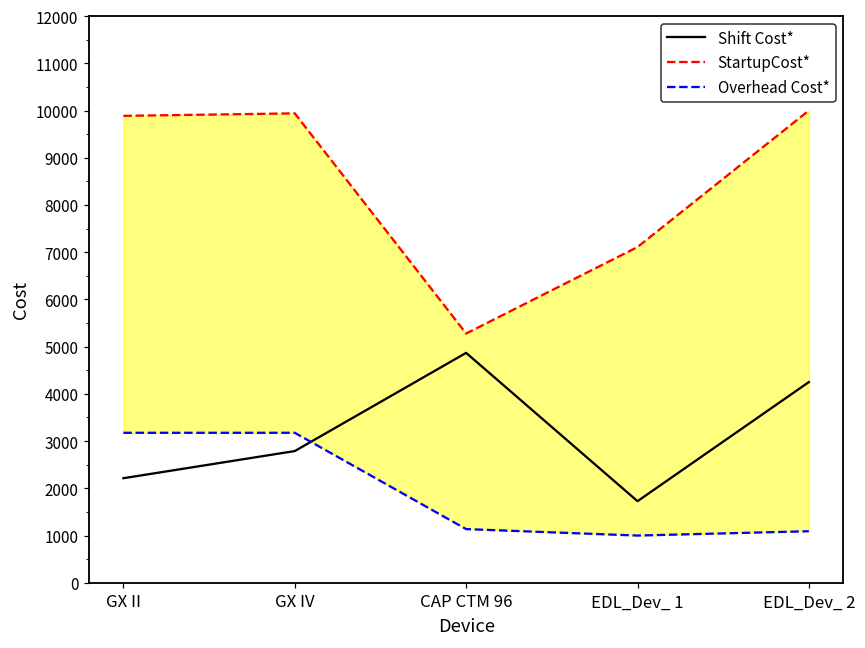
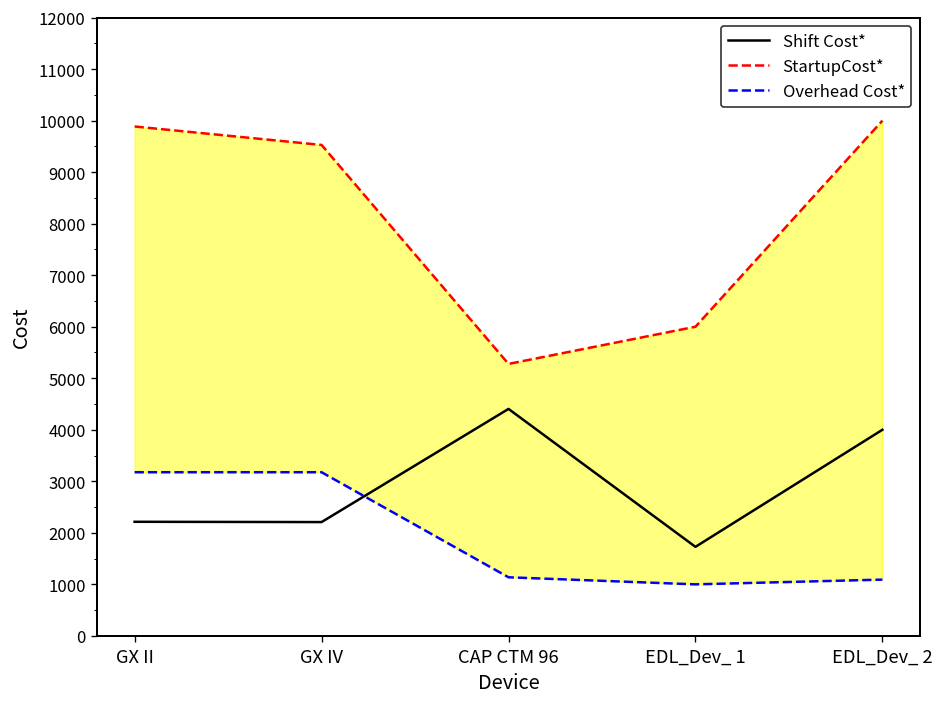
  {
    "Shift Cost*": {
      "GX II": 2200,
-     "GX IV": 2800,
-     "CAP CTM 96": 4900,
+     "GX IV": 2200,
+     "CAP CTM 96": 4400,
      "EDL_Dev_ 1": 1700,
-     "EDL_Dev_ 2": 4300
+     "EDL_Dev_ 2": 4000
    },
    "StartupCost*": {
      "GX II": 9900,
-     "GX IV": 9900,
+     "GX IV": 9500,
      "CAP CTM 96": 5300,
-     "EDL_Dev_ 1": 7100,
+     "EDL_Dev_ 1": 6000,
      "EDL_Dev_ 2": 10000
    },
    "Overhead Cost*": {
      "GX II": 3200,
      "GX IV": 3200,
      "CAP CTM 96": 1100,
      "EDL_Dev_ 1": 1000,
      "EDL_Dev_ 2": 1100
    }
  }
